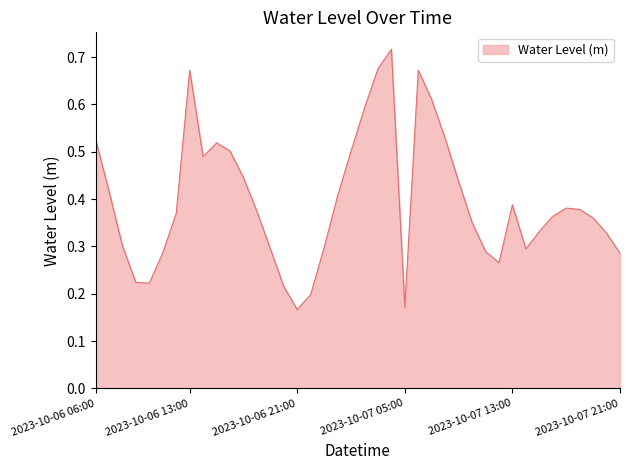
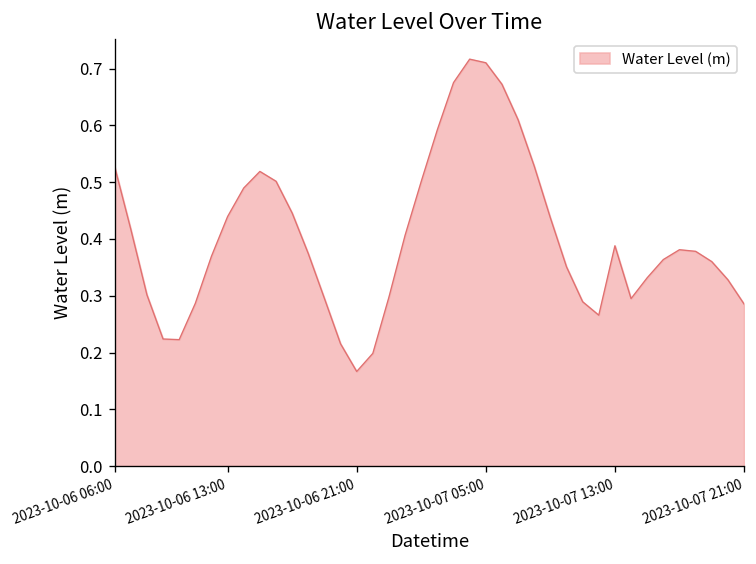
  {
    "2023-10-06 06:00": 0.53,
-   "2023-10-06 13:00": 0.67,
+   "2023-10-06 13:00": 0.44,
    "2023-10-06 21:00": 0.17,
-   "2023-10-07 05:00": 0.17,
+   "2023-10-07 05:00": 0.71,
    "2023-10-07 13:00": 0.39,
    "2023-10-07 21:00": 0.29
  }
